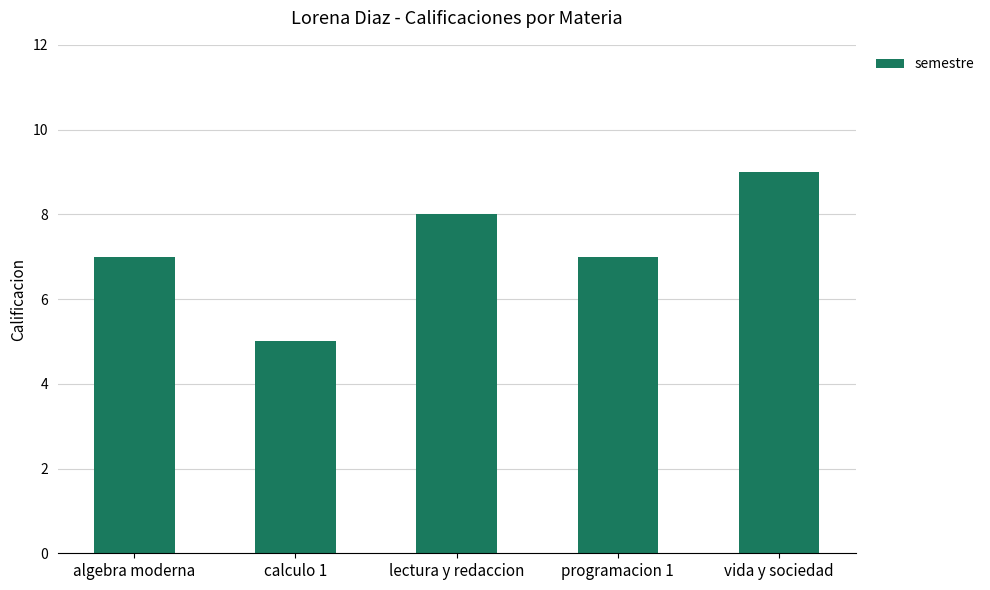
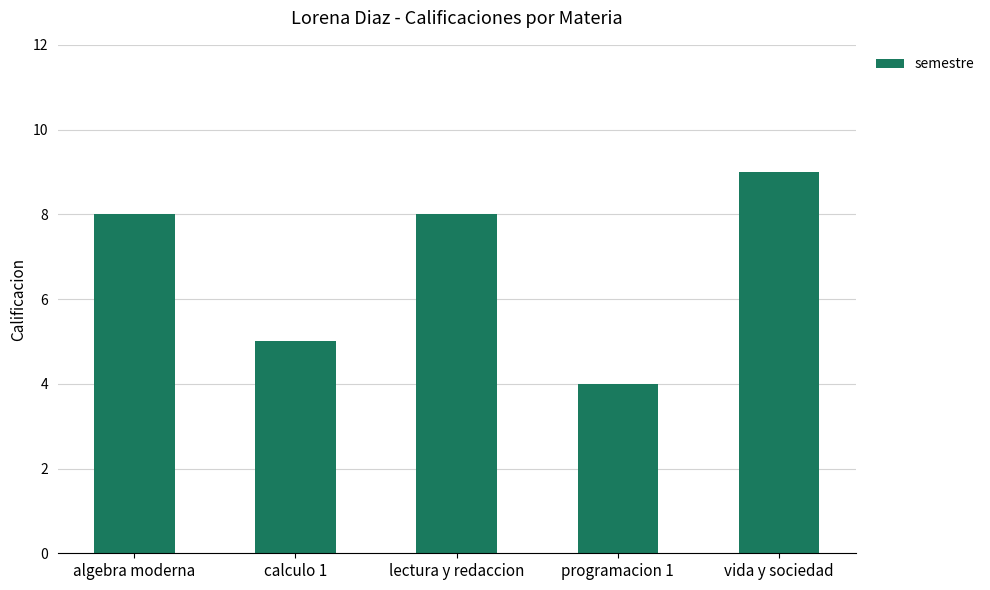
  {
-   "algebra moderna": 7,
+   "algebra moderna": 8,
    "calculo 1": 5,
    "lectura y redaccion": 8,
-   "programacion 1": 7,
+   "programacion 1": 4,
    "vida y sociedad": 9
  }
